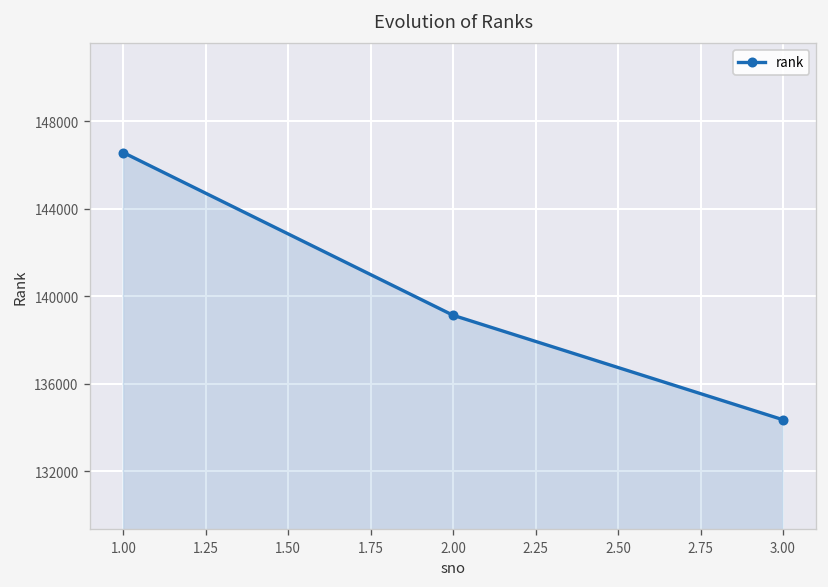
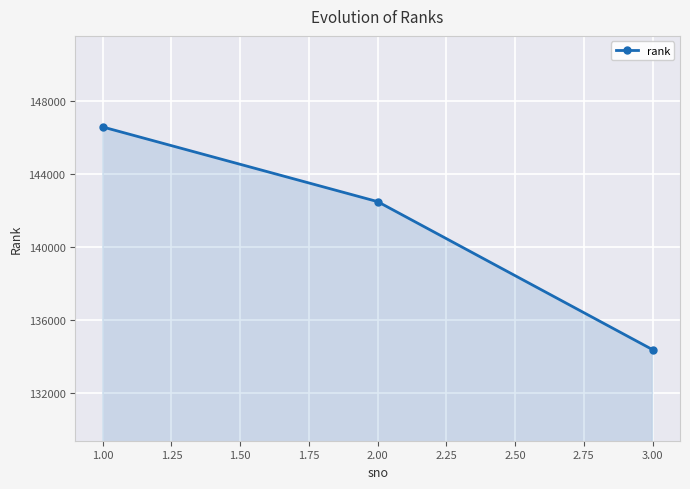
  {
    "1.00": 146600,
-   "2.00": 139100,
+   "2.00": 142500,
    "3.00": 134400
  }
